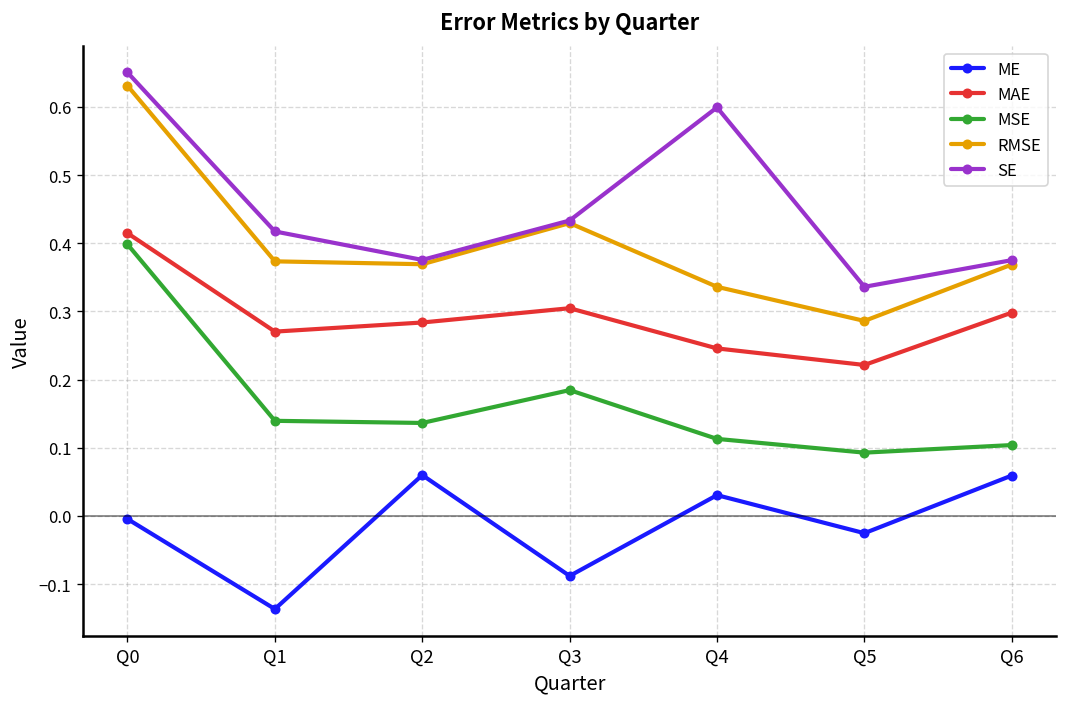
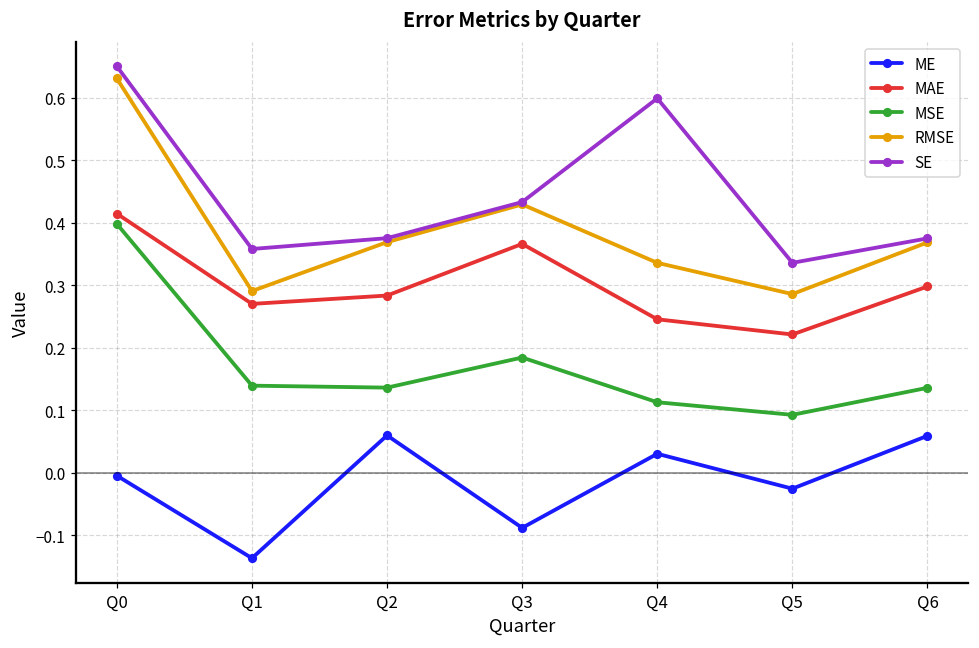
  {
    "ME": {
      "Q0": 0.00,
      "Q1": -0.14,
      "Q2": 0.06,
      "Q3": -0.09,
      "Q4": 0.03,
      "Q5": -0.03,
      "Q6": 0.06
    },
    "MAE": {
      "Q0": 0.41,
      "Q1": 0.27,
      "Q2": 0.28,
-     "Q3": 0.30,
+     "Q3": 0.37,
      "Q4": 0.25,
      "Q5": 0.22,
      "Q6": 0.30
    },
    "MSE": {
      "Q0": 0.40,
      "Q1": 0.14,
      "Q2": 0.14,
      "Q3": 0.18,
      "Q4": 0.11,
      "Q5": 0.09,
-     "Q6": 0.10
+     "Q6": 0.14
    },
    "RMSE": {
      "Q0": 0.63,
-     "Q1": 0.37,
+     "Q1": 0.29,
      "Q2": 0.37,
      "Q4": 0.34,
      "Q5": 0.29,
      "Q6": 0.37
    },
    "SE": {
      "Q0": 0.65,
-     "Q1": 0.42,
+     "Q1": 0.36,
      "Q2": 0.38,
      "Q4": 0.60,
      "Q5": 0.34,
      "Q6": 0.38
    }
  }
